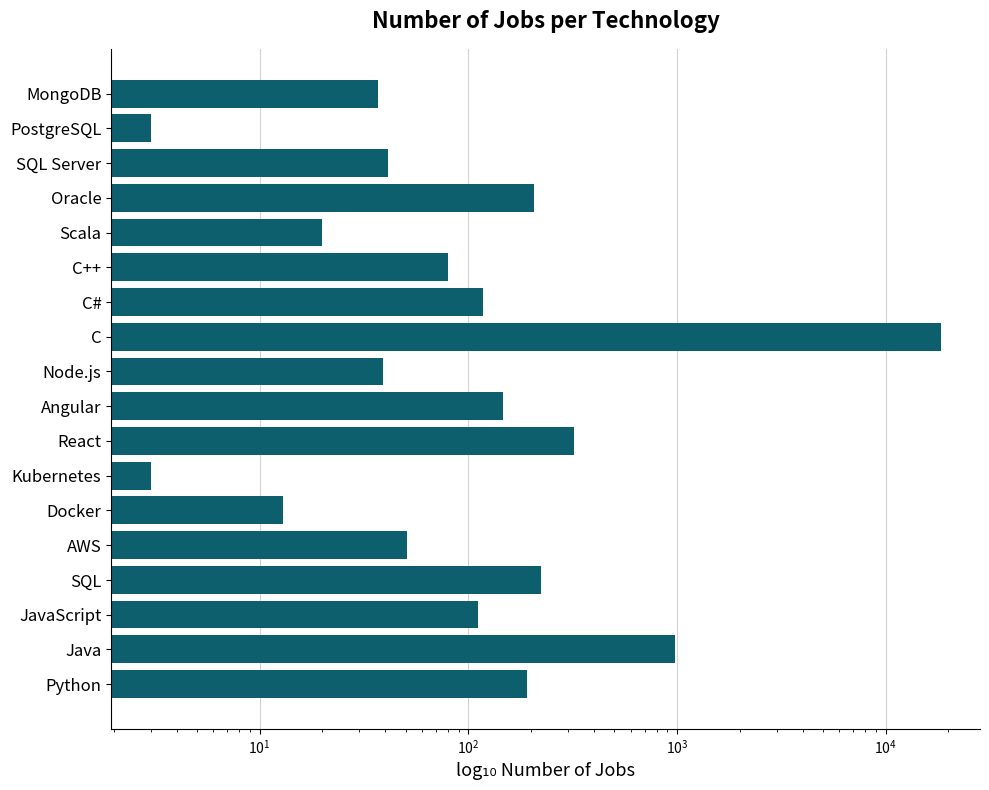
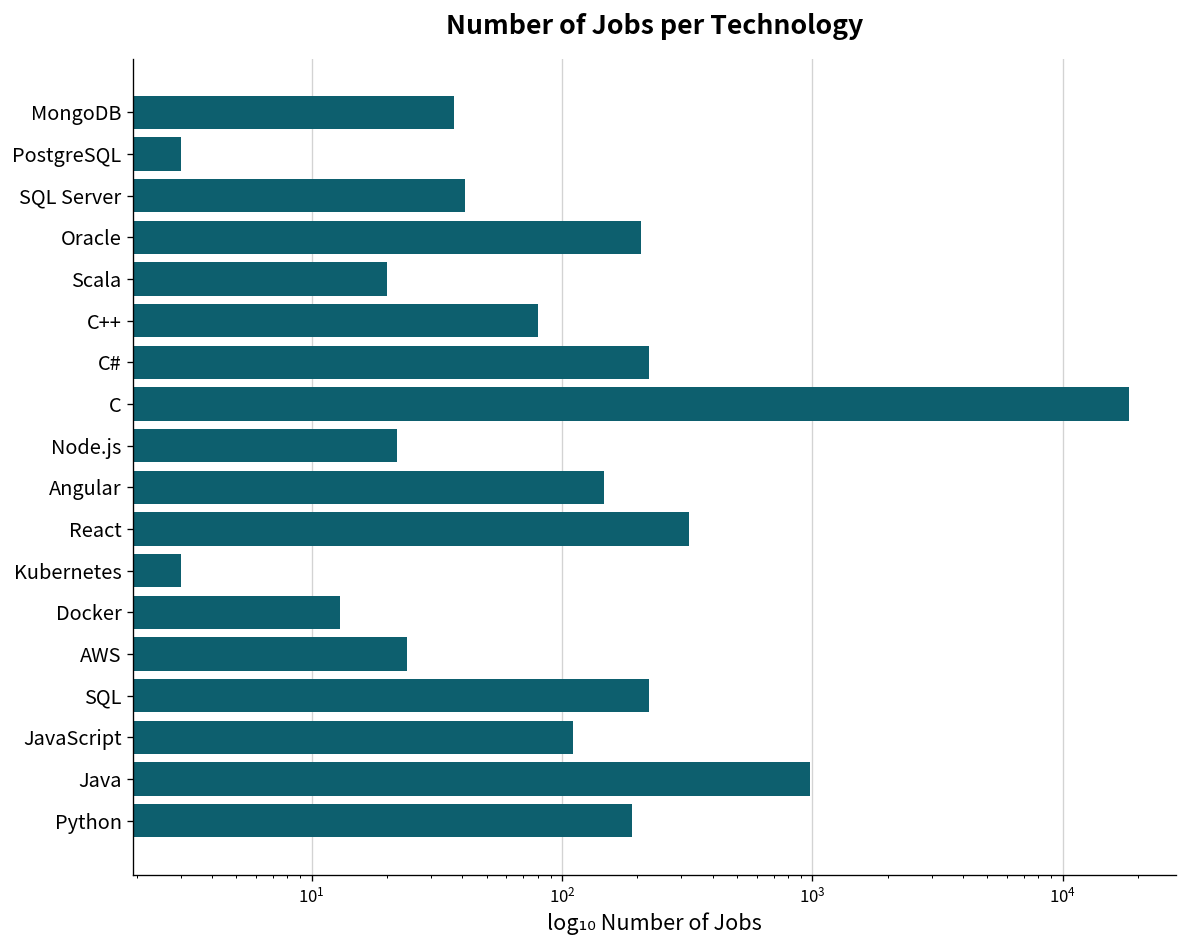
  {
    "MongoDB": 37,
    "PostgreSQL": 3,
    "SQL Server": 41,
    "Oracle": 210,
    "Scala": 20,
    "C++": 80,
-   "C#": 120,
+   "C#": 220,
    "C": 18000,
-   "Node.js": 39,
+   "Node.js": 22,
    "Angular": 150,
    "React": 320,
    "Kubernetes": 3,
    "Docker": 13,
-   "AWS": 51,
+   "AWS": 24,
    "SQL": 220,
    "JavaScript": 110,
    "Java": 1000,
    "Python": 190
  }
